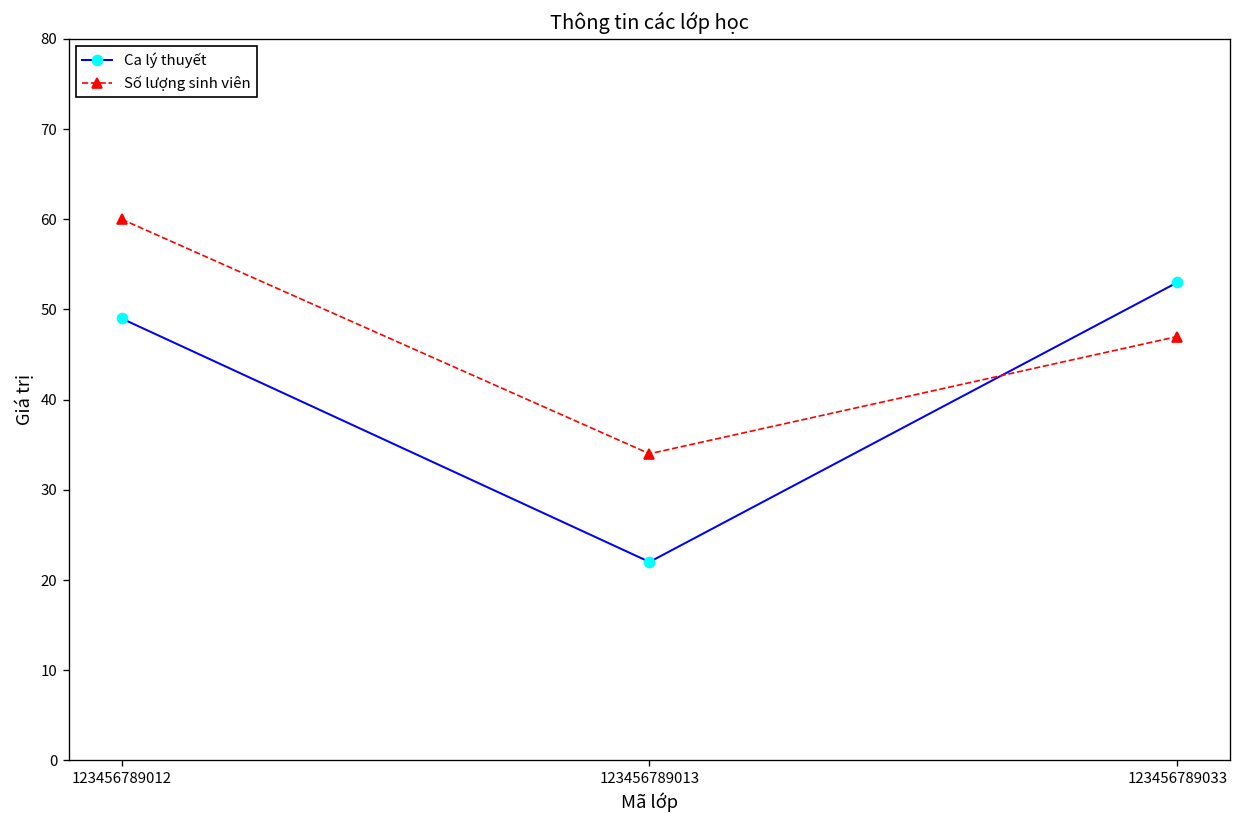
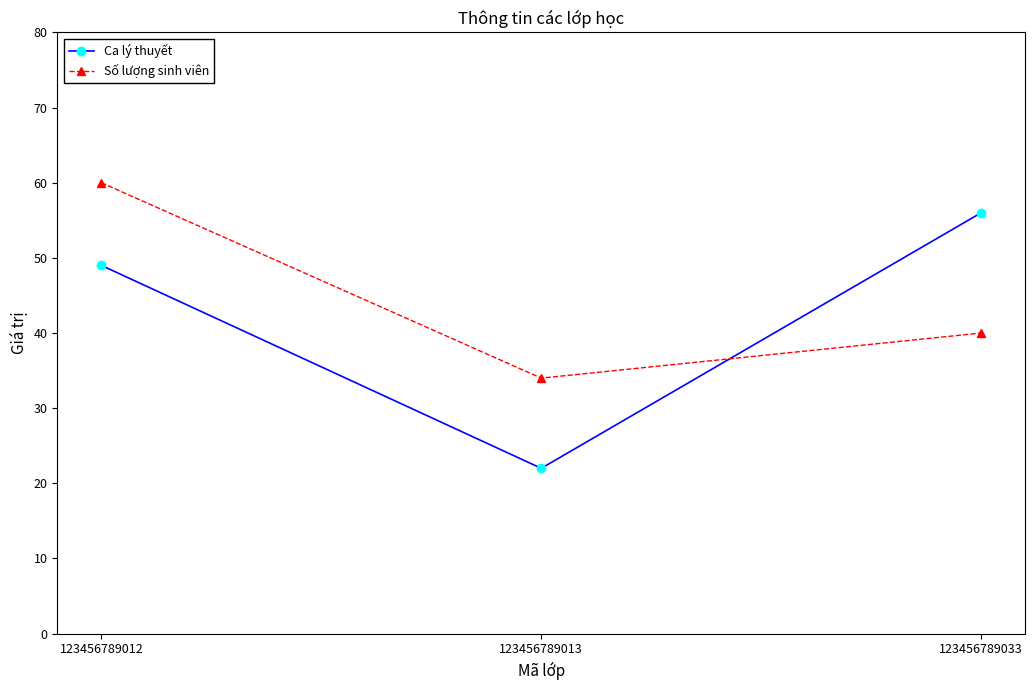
  {
    "Ca lý thuyết": {
      "123456789012": 49,
      "123456789013": 22,
-     "123456789033": 53
+     "123456789033": 56
    },
    "Số lượng sinh viên": {
      "123456789012": 60,
      "123456789013": 34,
-     "123456789033": 47
+     "123456789033": 40
    }
  }
